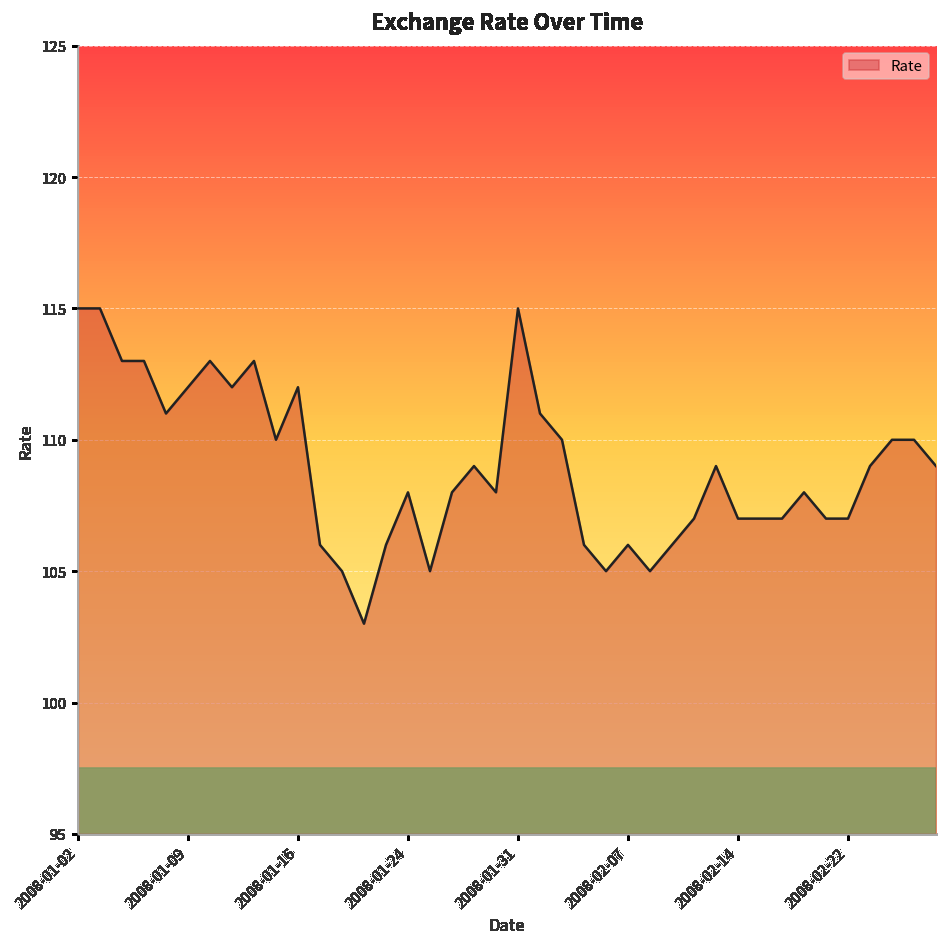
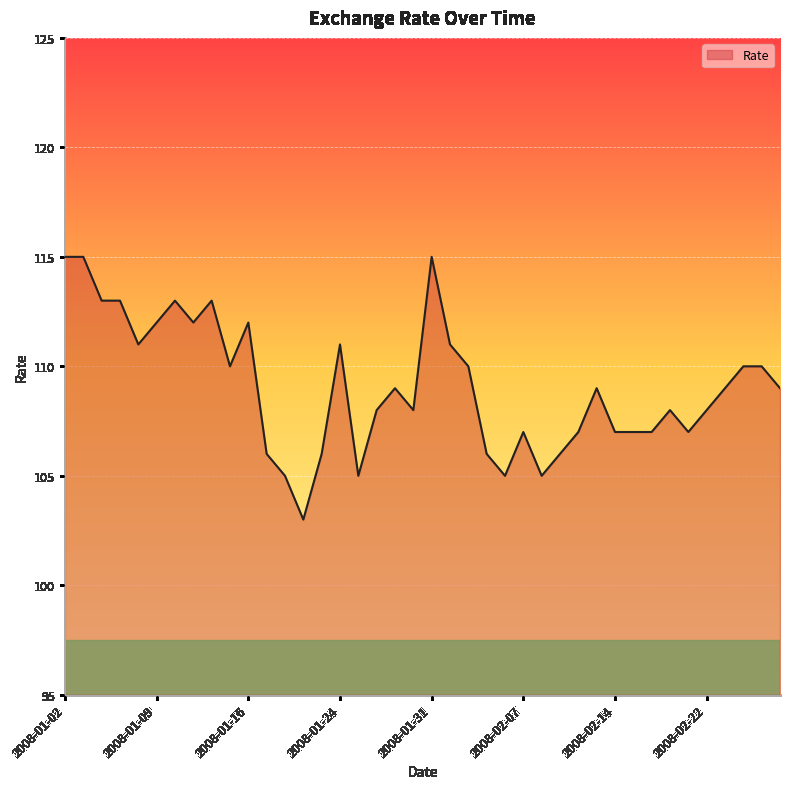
  {
    "2008-01-02": 115,
    "2008-01-09": 112,
    "2008-01-16": 112,
-   "2008-01-24": 108,
+   "2008-01-24": 111,
    "2008-01-31": 115,
-   "2008-02-07": 106,
+   "2008-02-07": 107,
    "2008-02-14": 107,
-   "2008-02-22": 107
+   "2008-02-22": 108
  }
